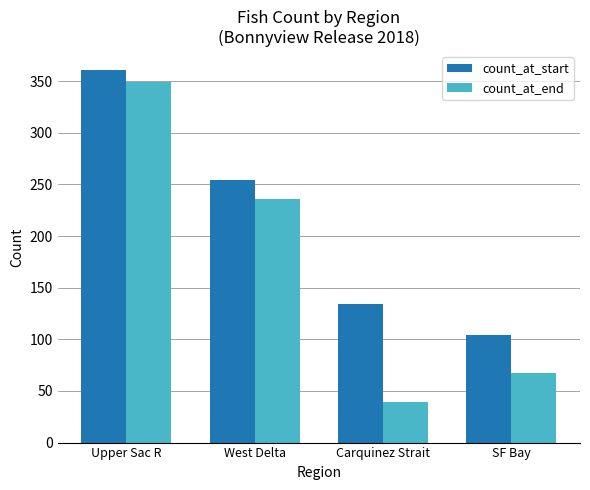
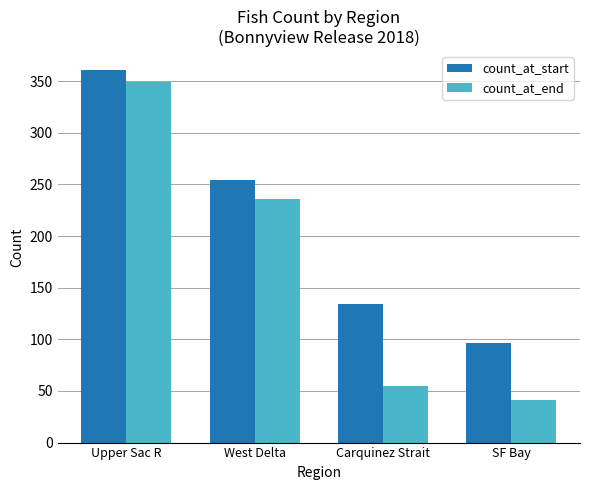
  {
    "count_at_start": {
      "Upper Sac R": 361,
      "West Delta": 254,
      "Carquinez Strait": 134,
-     "SF Bay": 104
+     "SF Bay": 96
    },
    "count_at_end": {
      "Upper Sac R": 349,
      "West Delta": 236,
-     "Carquinez Strait": 39,
-     "SF Bay": 67
+     "Carquinez Strait": 55,
+     "SF Bay": 41
    }
  }
